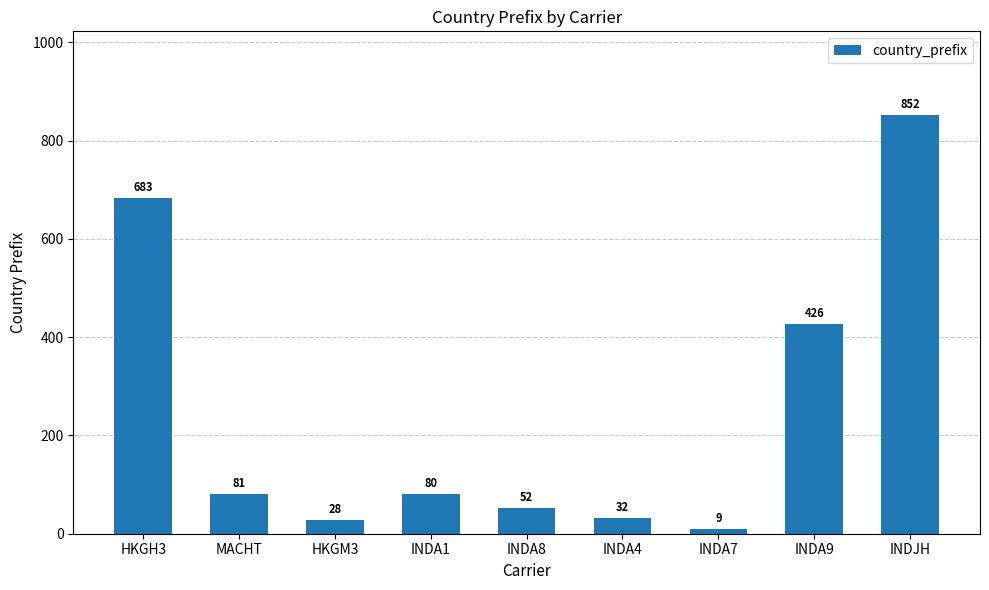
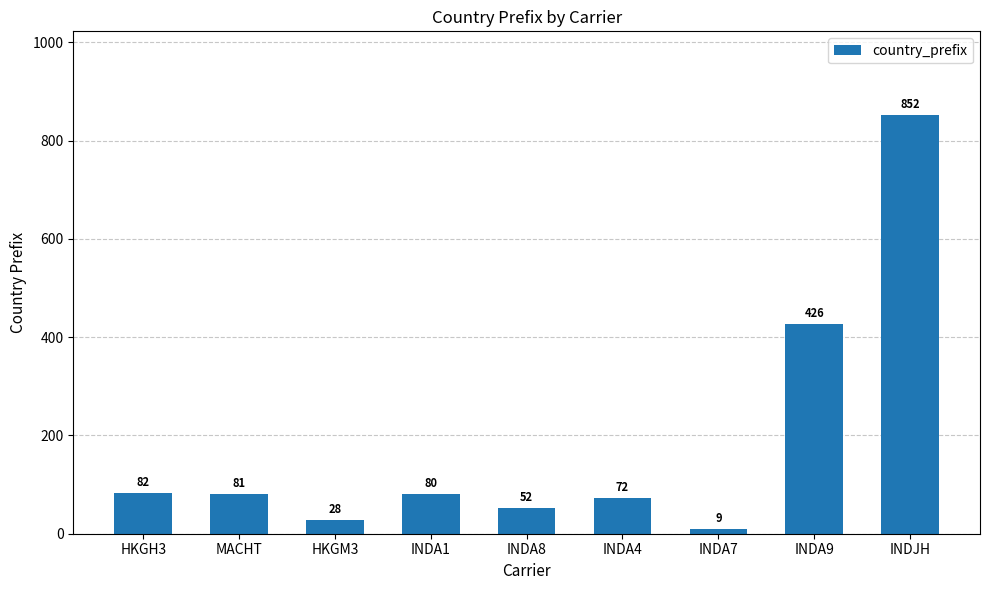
  {
-   "HKGH3": 683,
+   "HKGH3": 82,
    "MACHT": 81,
    "HKGM3": 28,
    "INDA1": 80,
    "INDA8": 52,
-   "INDA4": 32,
+   "INDA4": 72,
    "INDA7": 9,
    "INDA9": 426,
    "INDJH": 852
  }
